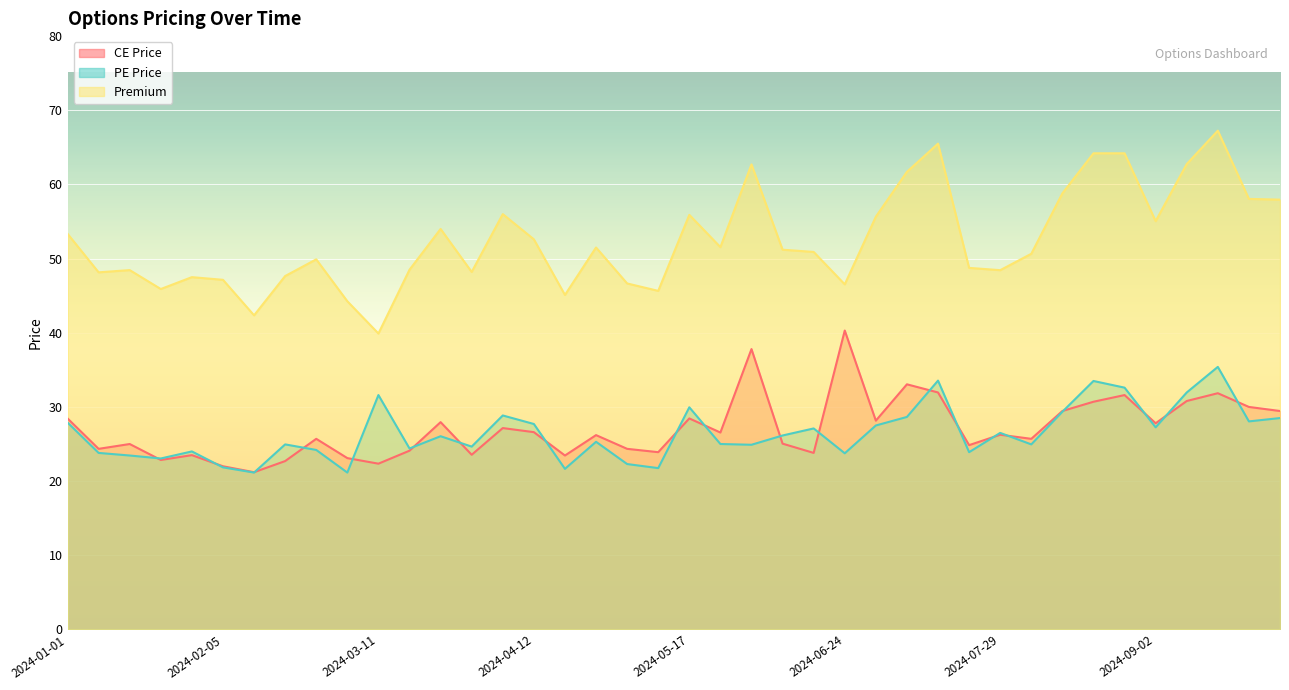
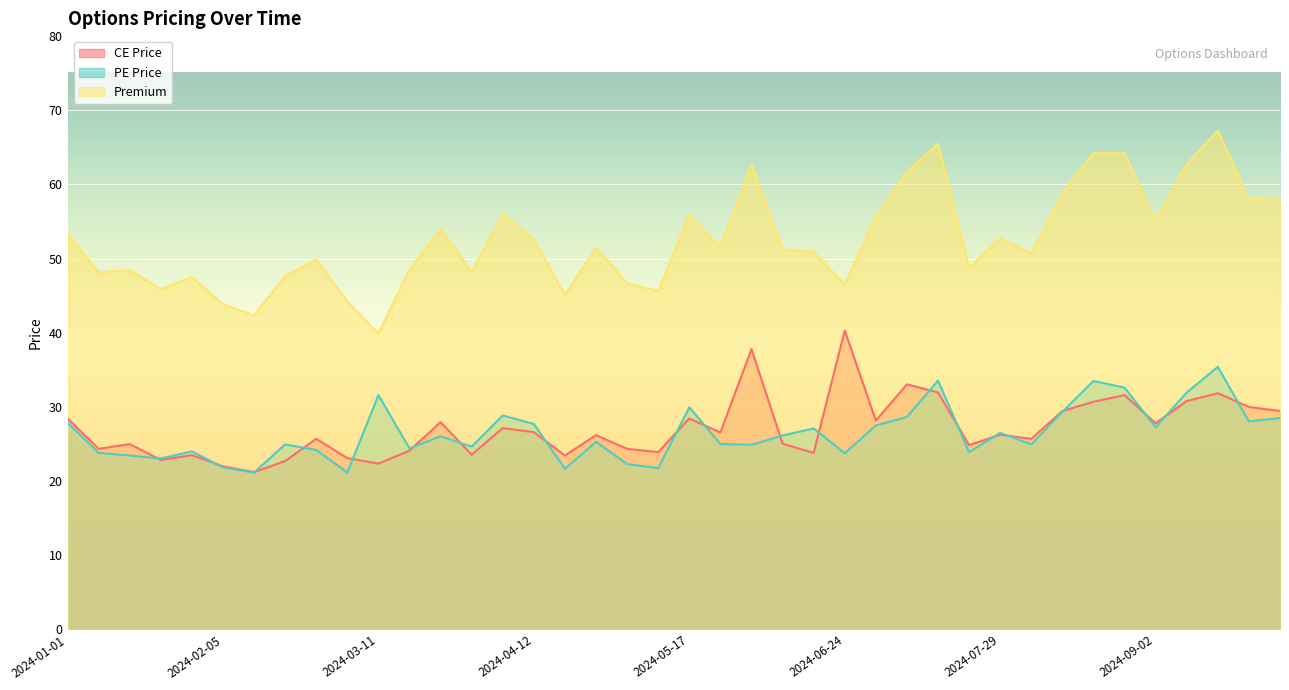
  {
    "CE Price": {
      "2024-01-01": 28,
      "2024-03-11": 22,
      "2024-04-12": 27,
      "2024-05-17": 28,
      "2024-06-24": 40,
      "2024-09-02": 28
    },
    "PE Price": {
      "2024-01-01": 28,
      "2024-03-11": 32,
      "2024-04-12": 28,
      "2024-05-17": 30,
      "2024-06-24": 24,
      "2024-09-02": 27
    },
    "Premium": {
      "2024-01-01": 53,
-     "2024-02-05": 47,
+     "2024-02-05": 44,
      "2024-03-11": 40,
      "2024-04-12": 53,
      "2024-05-17": 56,
      "2024-06-24": 47,
-     "2024-07-29": 48,
+     "2024-07-29": 53,
      "2024-09-02": 55
    }
  }
